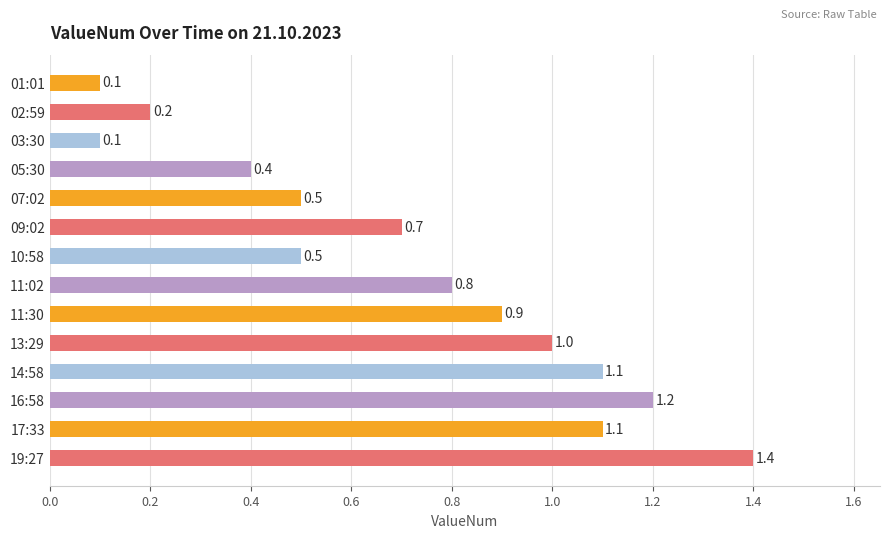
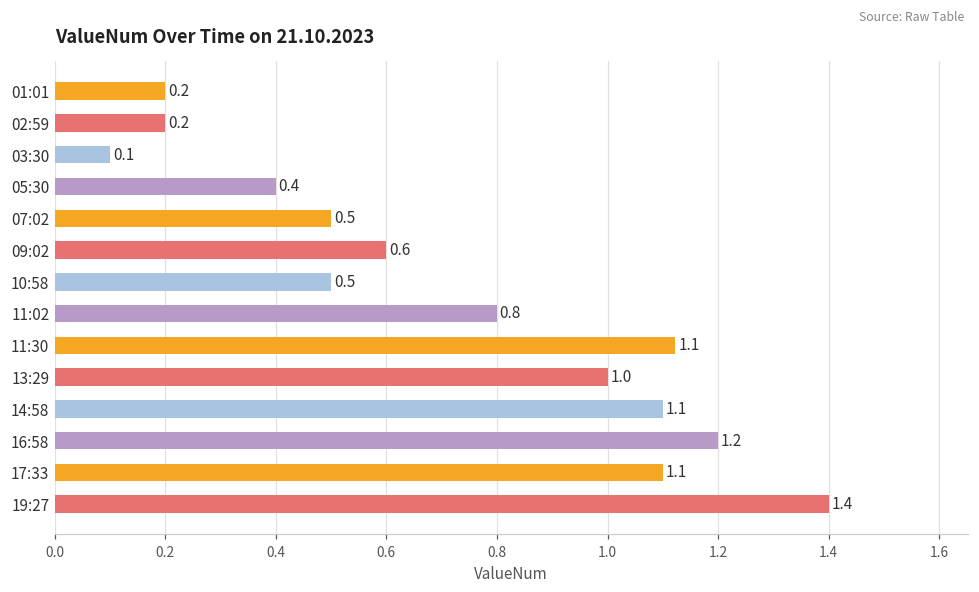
  {
-   "01:01": 0.1,
+   "01:01": 0.2,
    "02:59": 0.2,
    "03:30": 0.1,
    "05:30": 0.4,
    "07:02": 0.5,
-   "09:02": 0.7,
+   "09:02": 0.6,
    "10:58": 0.5,
    "11:02": 0.8,
-   "11:30": 0.9,
+   "11:30": 1.1,
    "13:29": 1.0,
    "14:58": 1.1,
    "16:58": 1.2,
    "17:33": 1.1,
    "19:27": 1.4
  }
